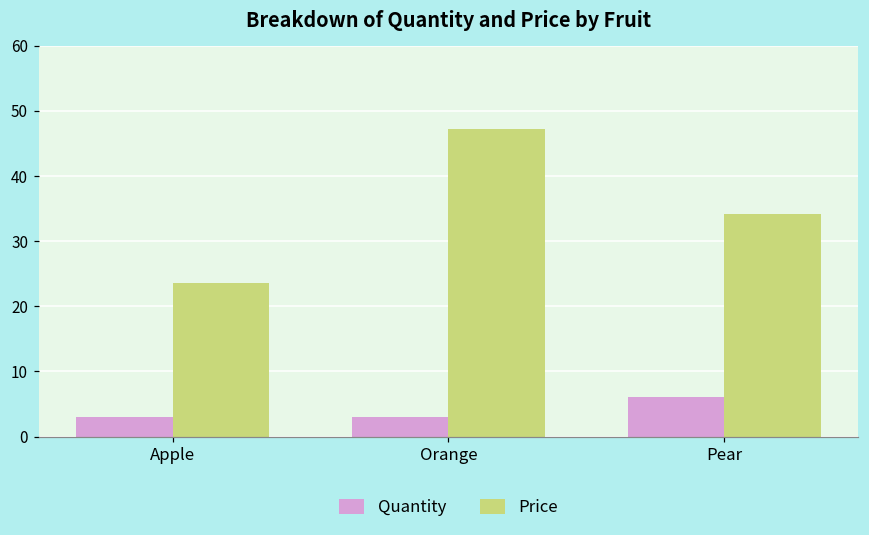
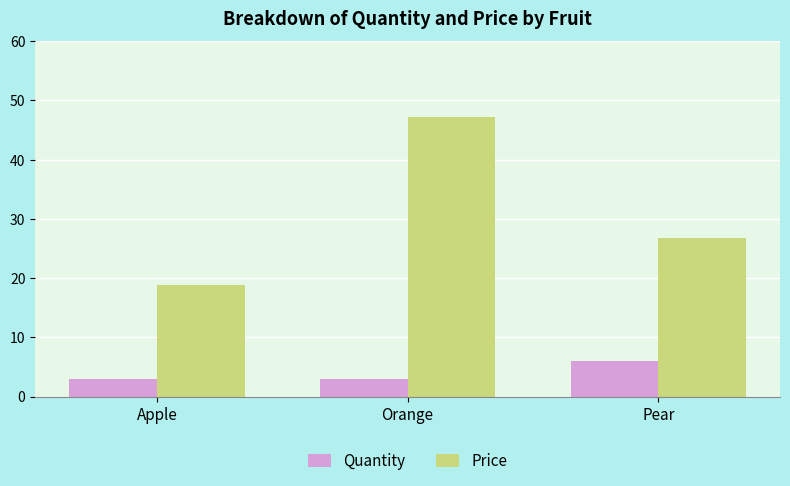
  {
    "Quantity": {
      "Apple": 3,
      "Orange": 3,
      "Pear": 6
    },
    "Price": {
-     "Apple": 24,
+     "Apple": 19,
      "Orange": 47,
-     "Pear": 34
+     "Pear": 27
    }
  }
